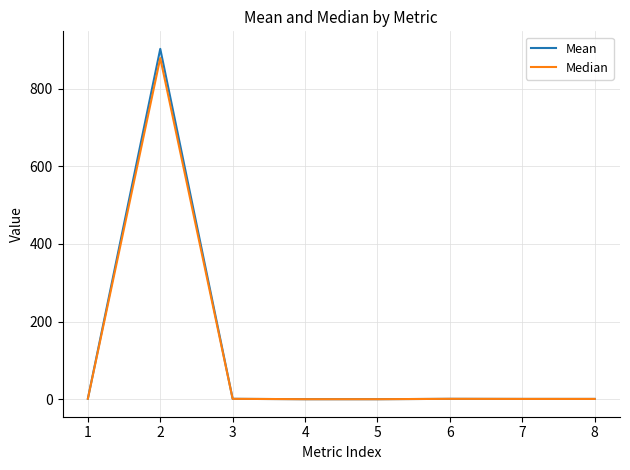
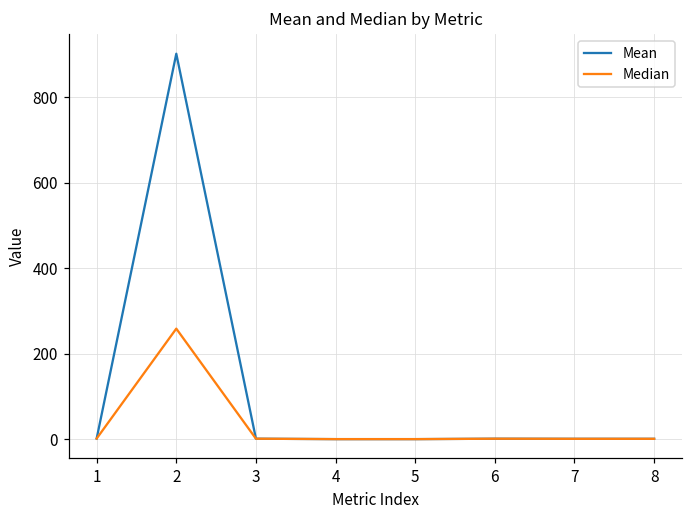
  {
    "Mean": {
      "2": 900
    },
    "Median": {
-     "2": 880
+     "2": 260
    }
  }
